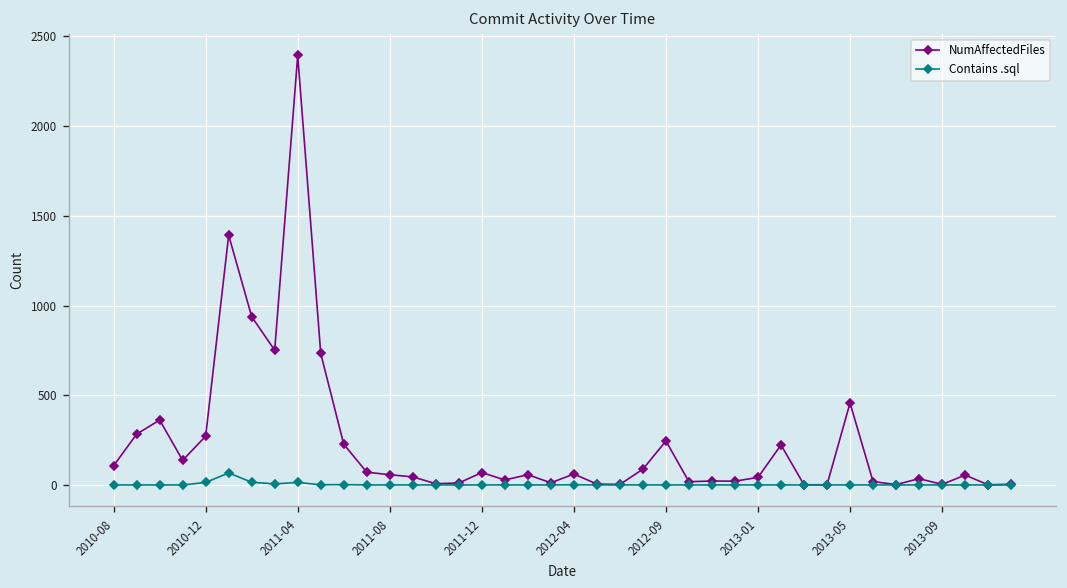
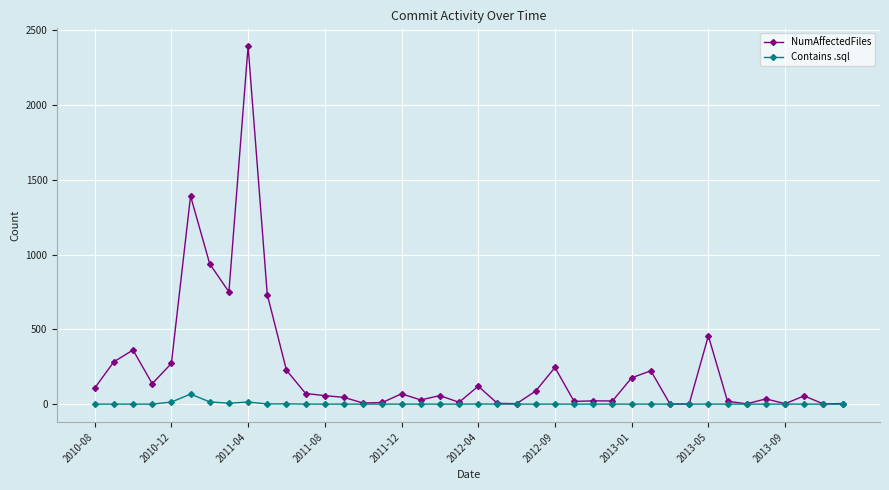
  {
    "NumAffectedFiles": {
      "2010-08": 110,
      "2010-12": 270,
      "2011-04": 2390,
      "2011-08": 60,
      "2011-12": 70,
-     "2012-04": 60,
+     "2012-04": 120,
      "2012-09": 250,
-     "2013-01": 40,
+     "2013-01": 180,
      "2013-05": 460
    },
    "Contains .sql": {
      "2010-08": 0,
      "2010-12": 10,
      "2011-04": 10,
      "2011-08": 0,
      "2011-12": 0,
      "2012-04": 0,
      "2012-09": 0,
      "2013-01": 0,
      "2013-05": 0
    }
  }
